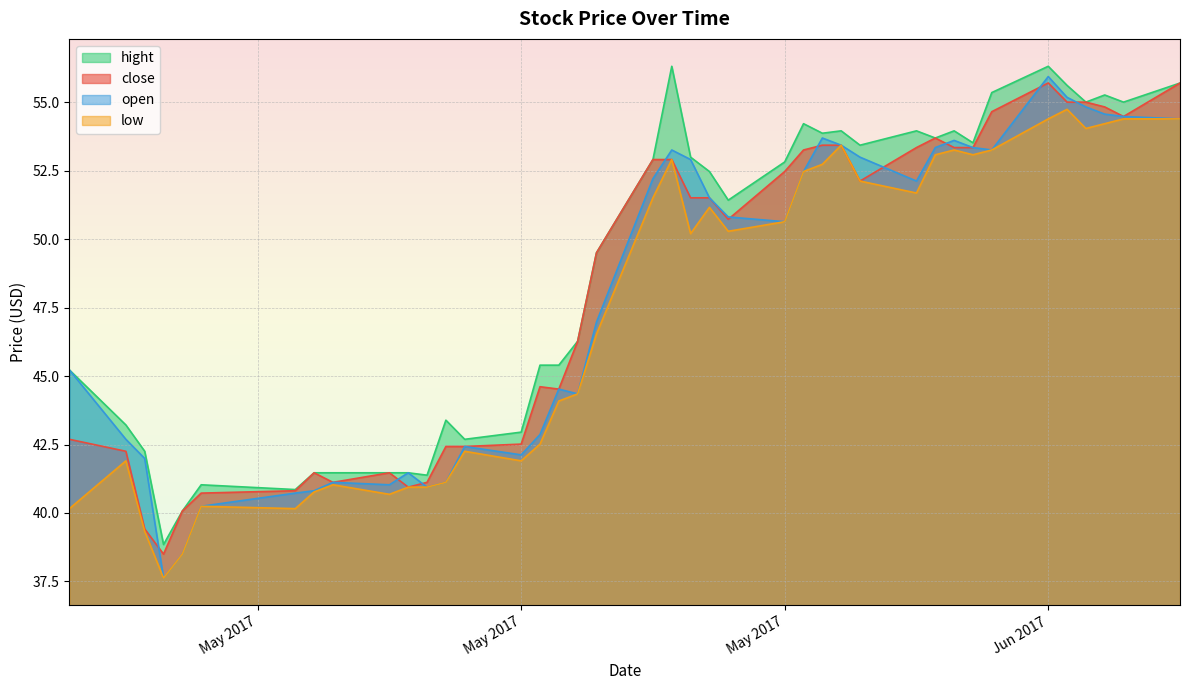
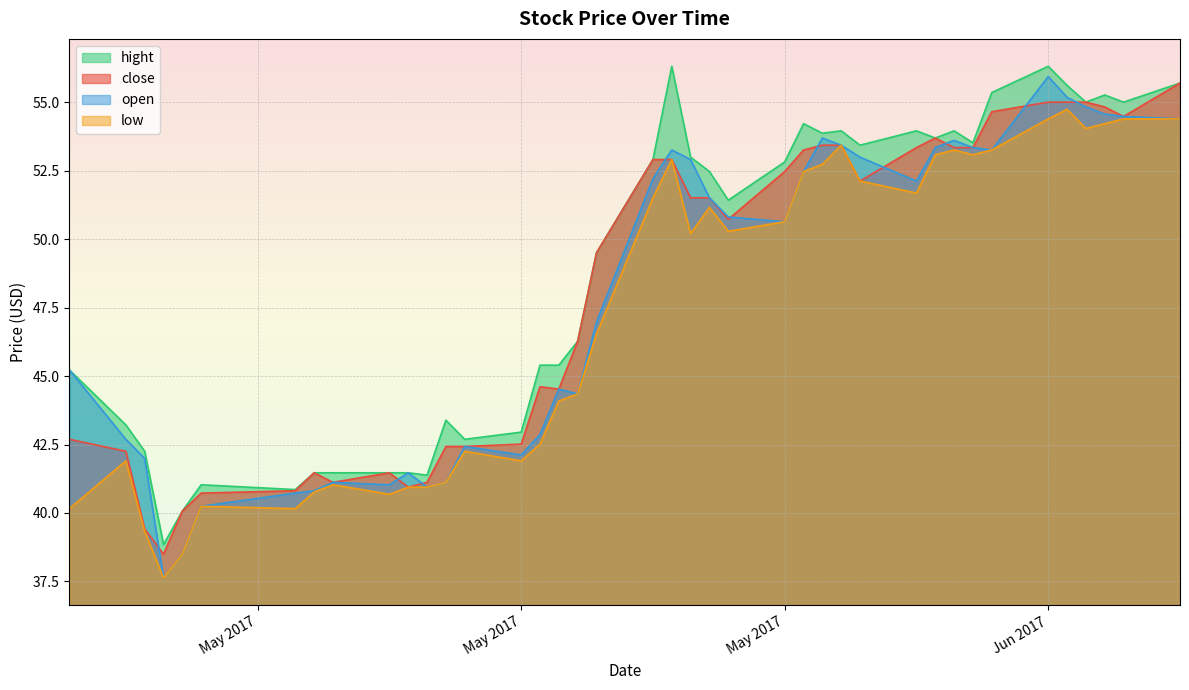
  {
    "hight": {
      "Jun 2017": 56.3
    },
    "close": {
-     "Jun 2017": 55.7
+     "Jun 2017": 55.0
    },
    "open": {
      "Jun 2017": 55.9
    },
    "low": {
      "Jun 2017": 54.4
    }
  }
